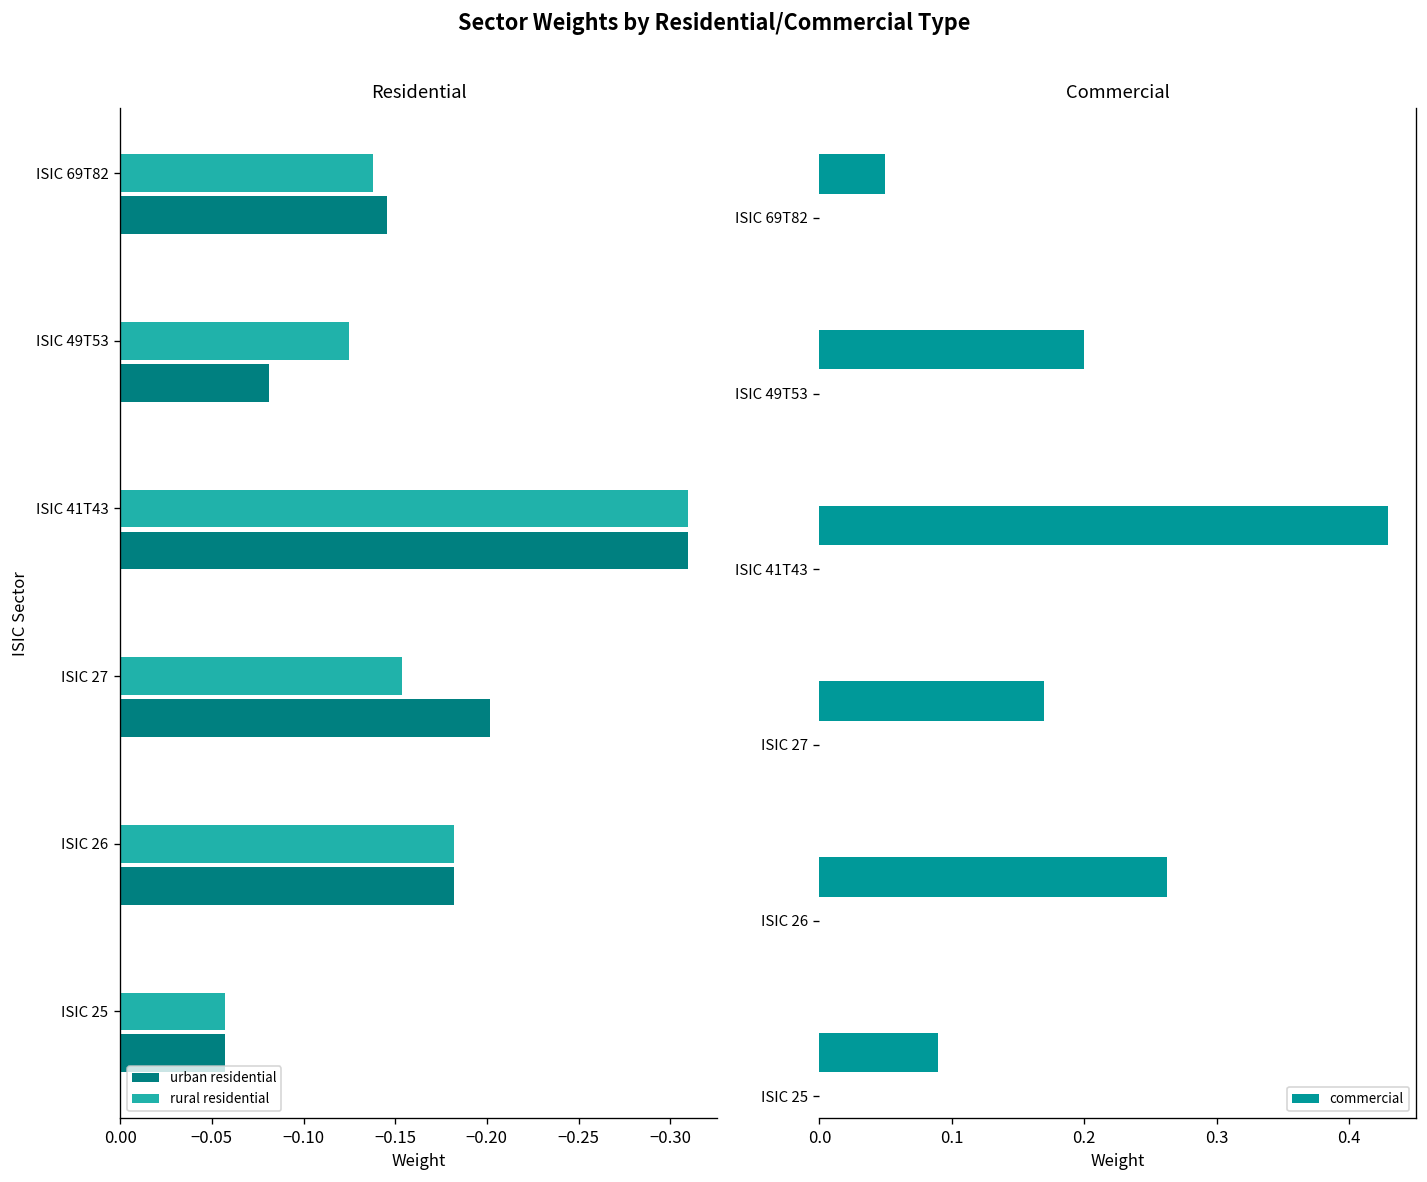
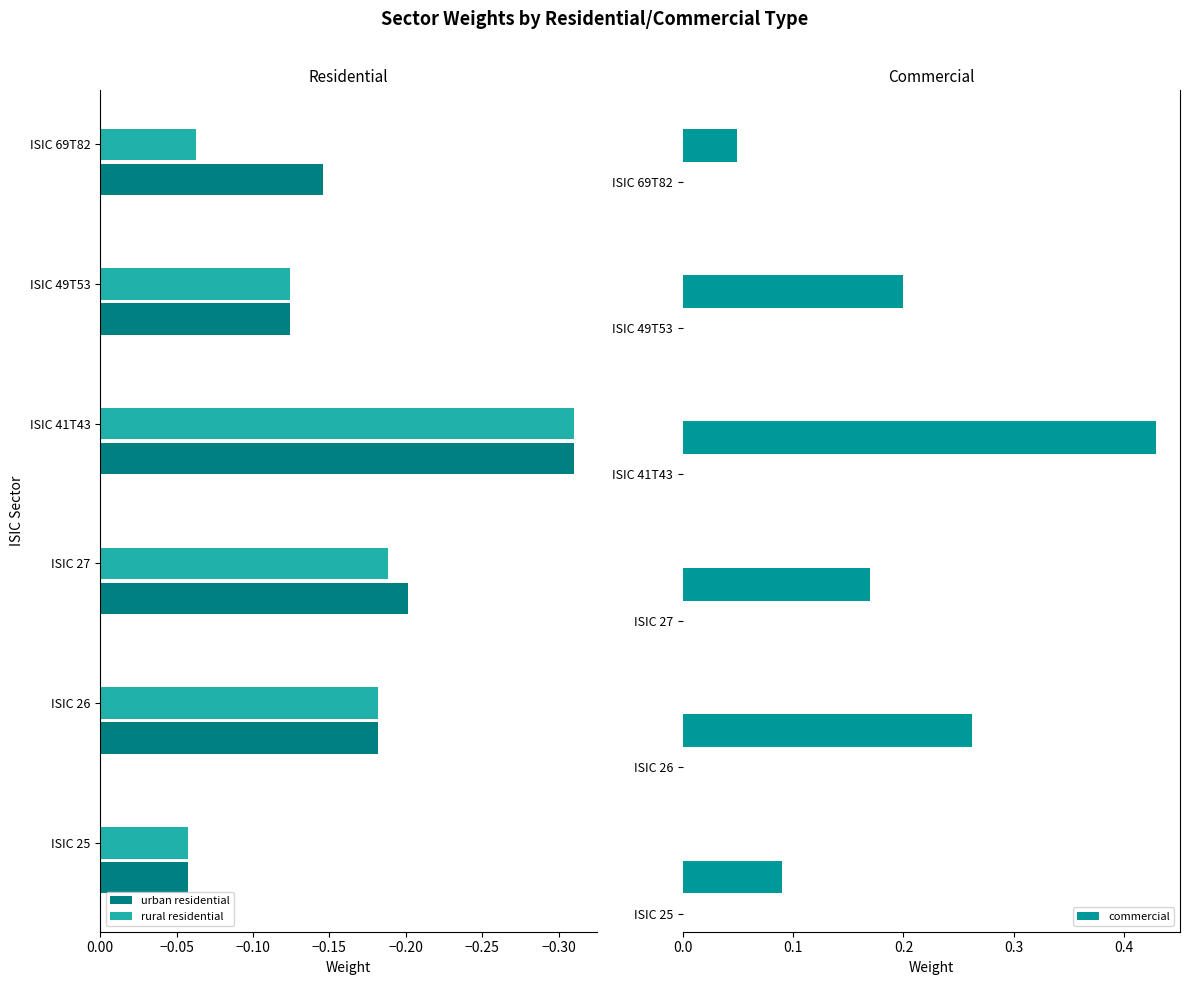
  {
    "Residential": {
      "urban residential": {
        "ISIC 69T82": -0.146,
-       "ISIC 49T53": -0.081,
+       "ISIC 49T53": -0.125,
        "ISIC 41T43": -0.310,
        "ISIC 27": -0.201,
        "ISIC 26": -0.182,
        "ISIC 25": -0.057
      },
      "rural residential": {
-       "ISIC 69T82": -0.138,
+       "ISIC 69T82": -0.063,
        "ISIC 49T53": -0.125,
        "ISIC 41T43": -0.310,
-       "ISIC 27": -0.154,
+       "ISIC 27": -0.188,
        "ISIC 26": -0.182,
        "ISIC 25": -0.057
      }
    },
    "Commercial": {
      "ISIC 69T82": 0.049,
      "ISIC 49T53": 0.200,
      "ISIC 41T43": 0.429,
      "ISIC 27": 0.169,
      "ISIC 26": 0.262,
      "ISIC 25": 0.090
    }
  }
